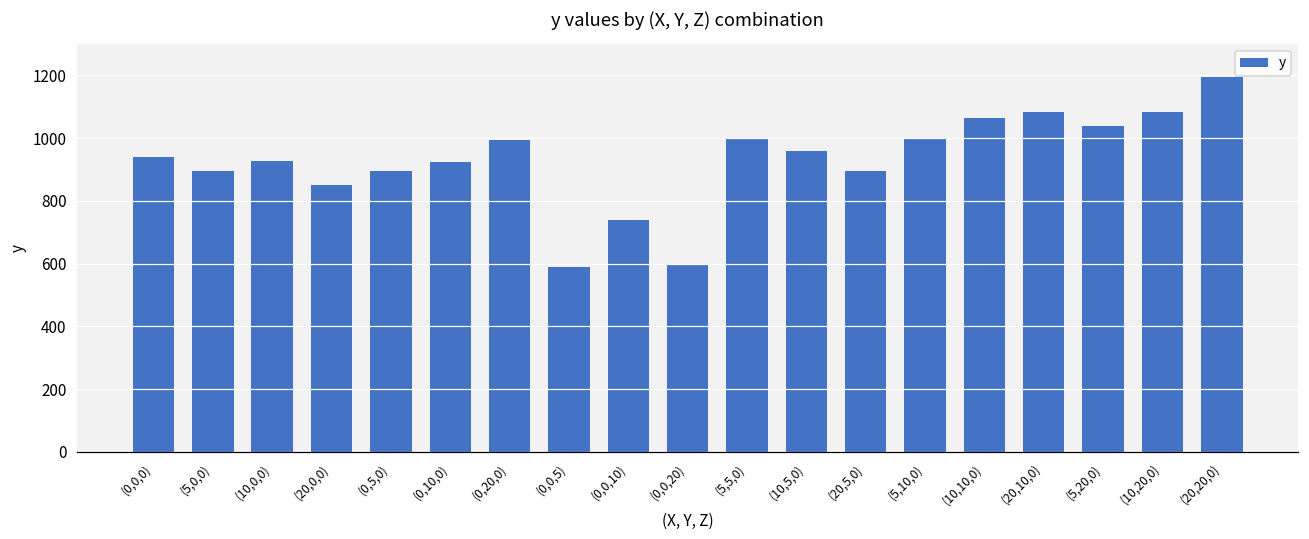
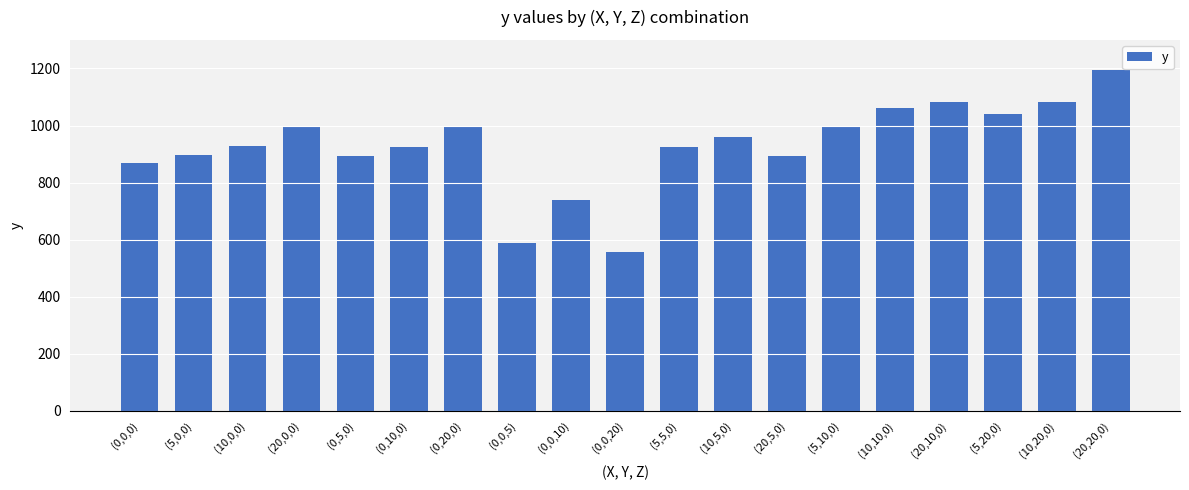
  {
-   "(0,0,0)": 940,
+   "(0,0,0)": 870,
    "(5,0,0)": 900,
    "(10,0,0)": 930,
-   "(20,0,0)": 850,
+   "(20,0,0)": 990,
    "(0,5,0)": 890,
    "(0,10,0)": 930,
    "(0,20,0)": 1000,
    "(0,0,5)": 590,
    "(0,0,10)": 740,
-   "(0,0,20)": 600,
-   "(5,5,0)": 1000,
+   "(0,0,20)": 560,
+   "(5,5,0)": 930,
    "(10,5,0)": 960,
    "(20,5,0)": 890,
    "(5,10,0)": 1000,
    "(10,10,0)": 1060,
    "(20,10,0)": 1080,
    "(5,20,0)": 1040,
    "(10,20,0)": 1080,
    "(20,20,0)": 1190
  }
